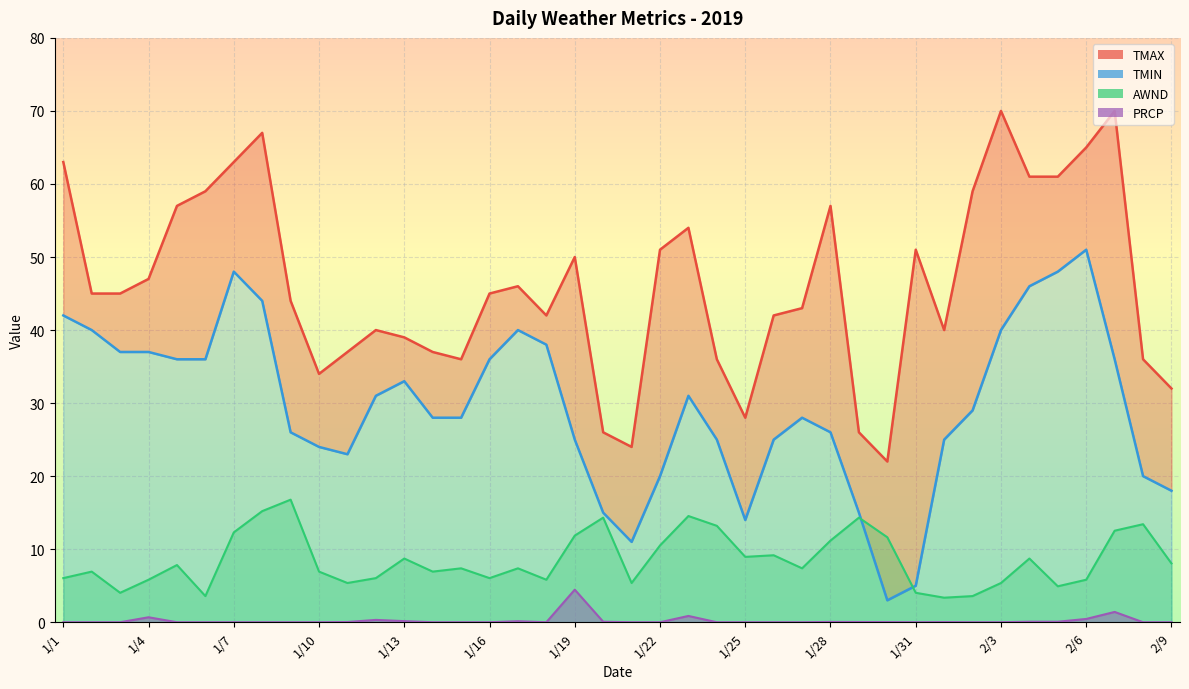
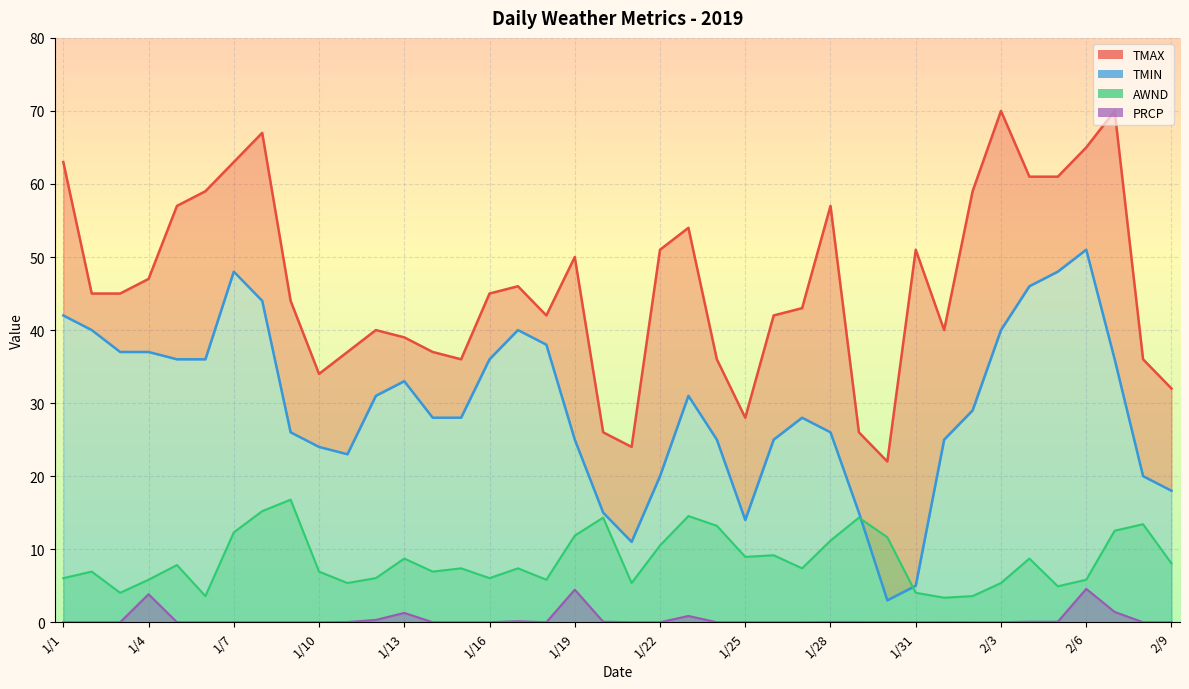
  {
    "TMAX": {
      "1/1": 63,
      "1/4": 47,
      "1/7": 63,
      "1/10": 34,
      "1/13": 39,
      "1/16": 45,
      "1/19": 50,
      "1/22": 51,
      "1/25": 28,
      "1/28": 57,
      "1/31": 51,
      "2/3": 70,
      "2/6": 65,
      "2/9": 32
    },
    "PRCP": {
      "1/1": 0,
-     "1/4": 1,
+     "1/4": 4,
      "1/7": 0,
      "1/10": 0,
-     "1/13": 0,
+     "1/13": 1,
      "1/16": 0,
      "1/19": 4,
      "1/22": 0,
      "1/25": 0,
      "1/28": 0,
      "1/31": 0,
      "2/3": 0,
-     "2/6": 0,
+     "2/6": 5,
      "2/9": 0
    }
  }
